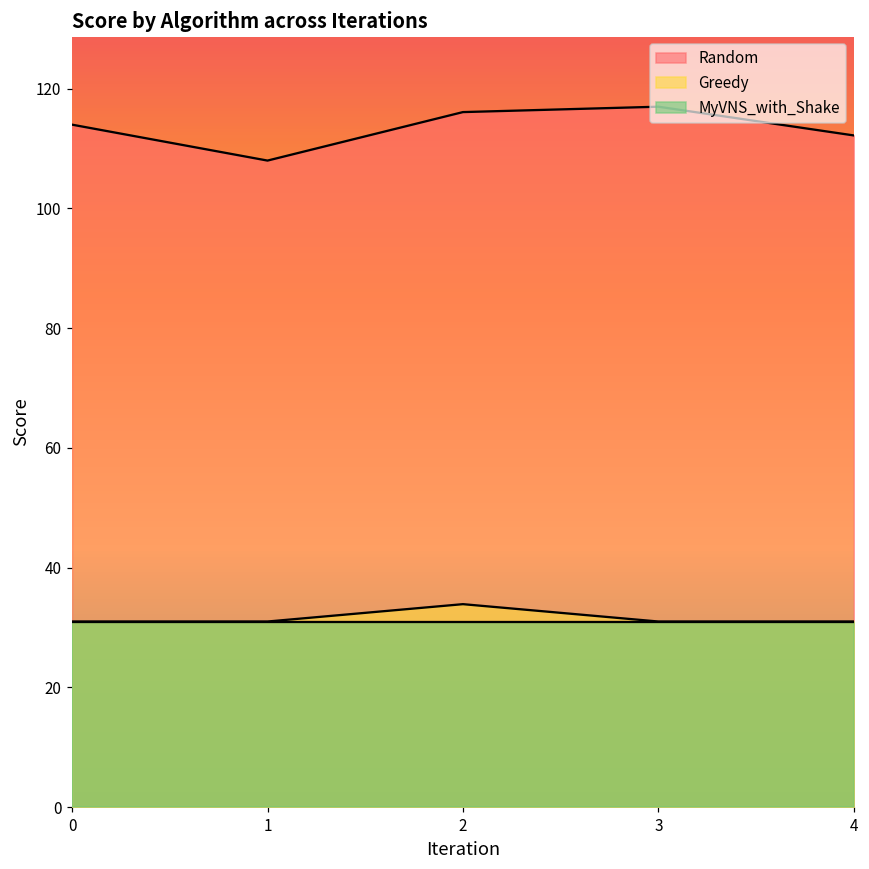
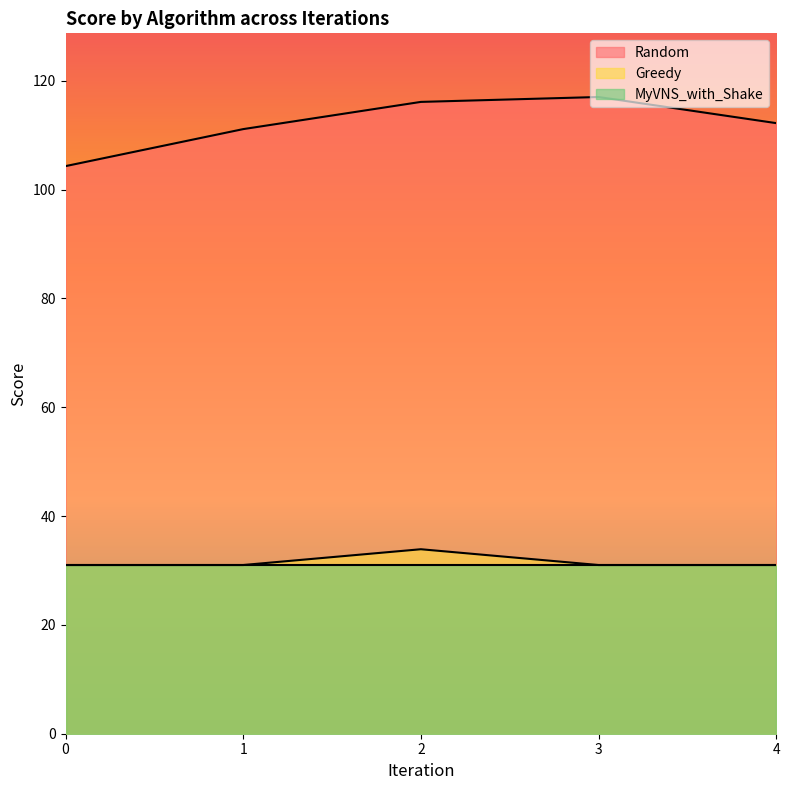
  {
    "Random": {
-     "0": 114,
-     "1": 108,
+     "0": 104,
+     "1": 111,
      "2": 116,
      "4": 112
    },
    "Greedy": {
      "2": 34
    },
    "MyVNS_with_Shake": {
      "2": 31
    }
  }
